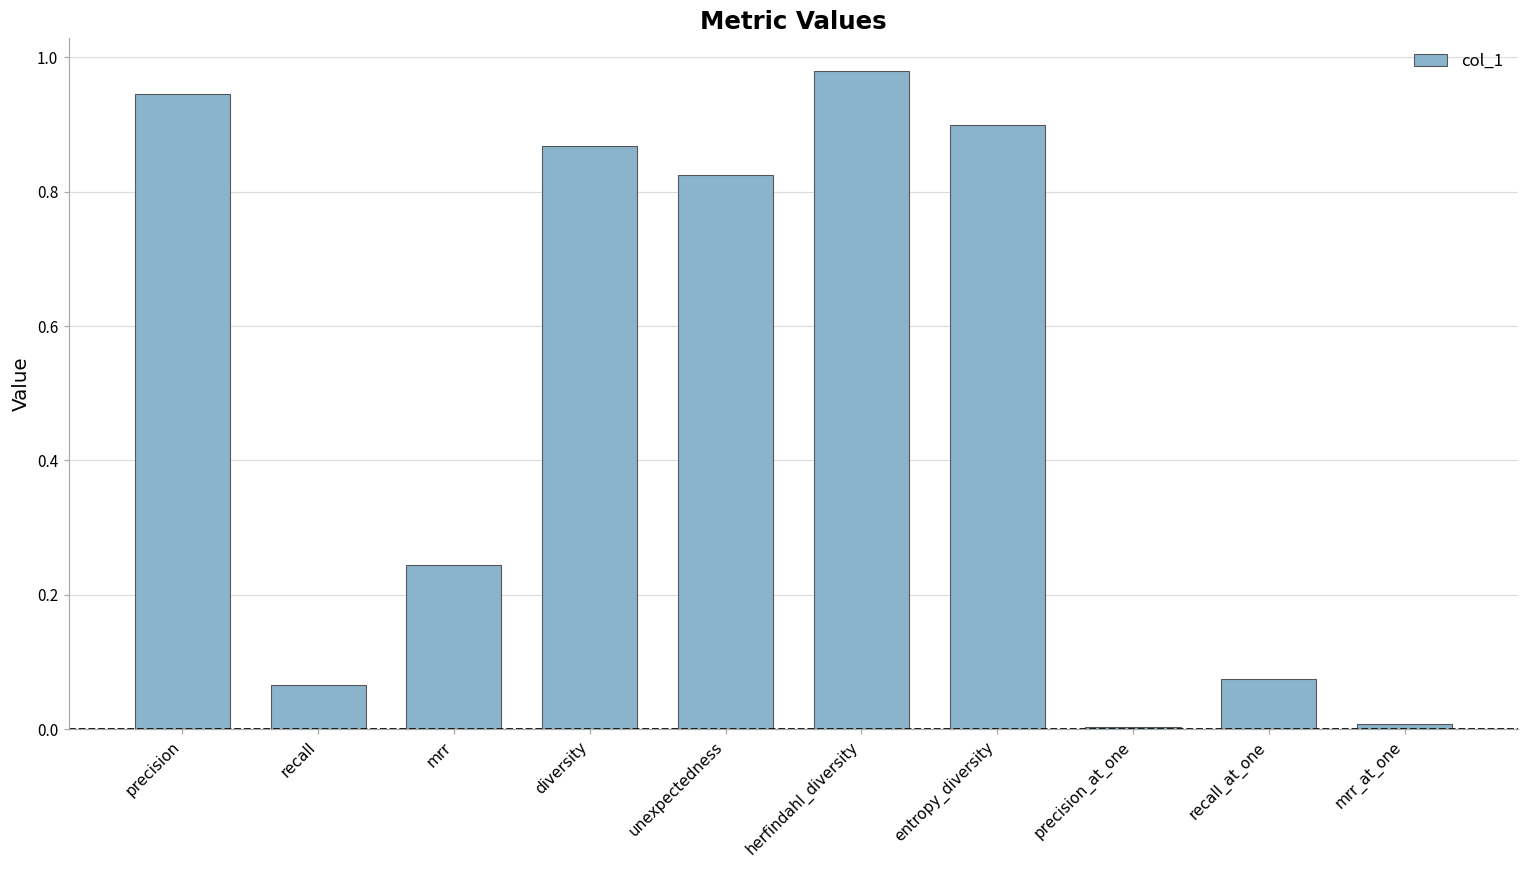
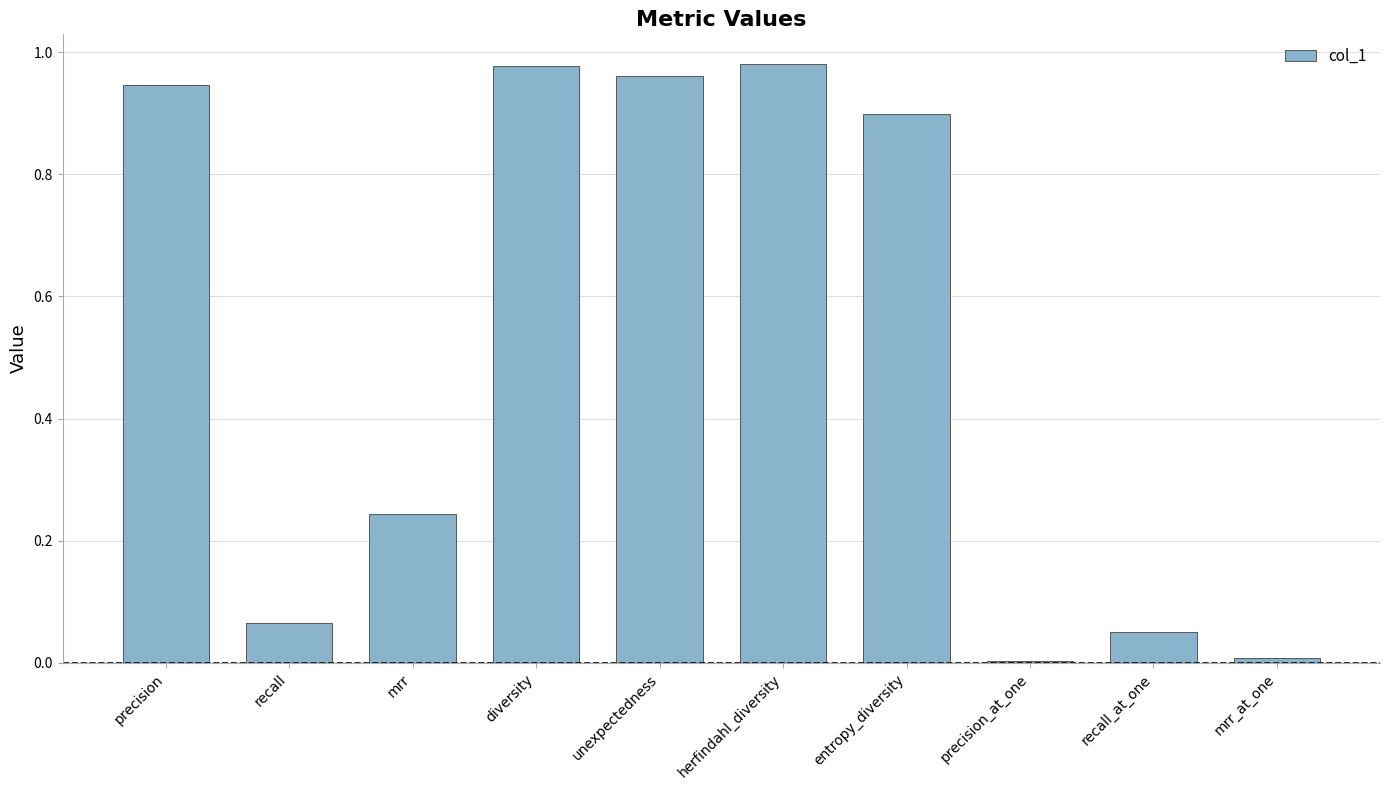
  {
    "precision": 0.95,
    "recall": 0.07,
    "mrr": 0.24,
-   "diversity": 0.87,
-   "unexpectedness": 0.83,
+   "diversity": 0.98,
+   "unexpectedness": 0.96,
    "herfindahl_diversity": 0.98,
    "entropy_diversity": 0.90,
-   "recall_at_one": 0.07,
+   "recall_at_one": 0.05,
    "mrr_at_one": 0.01
  }
